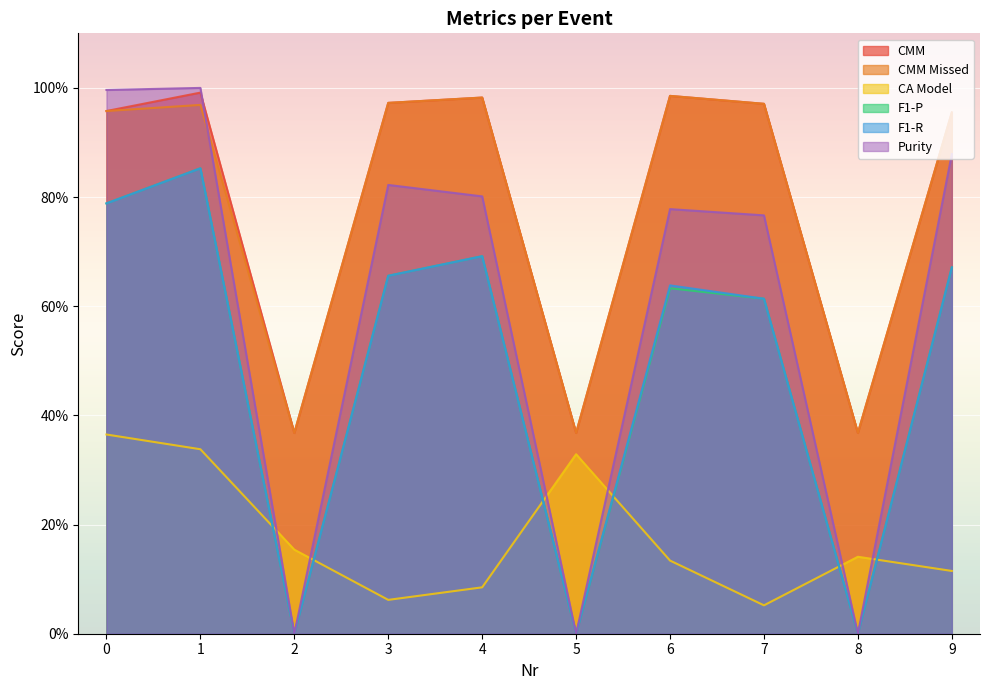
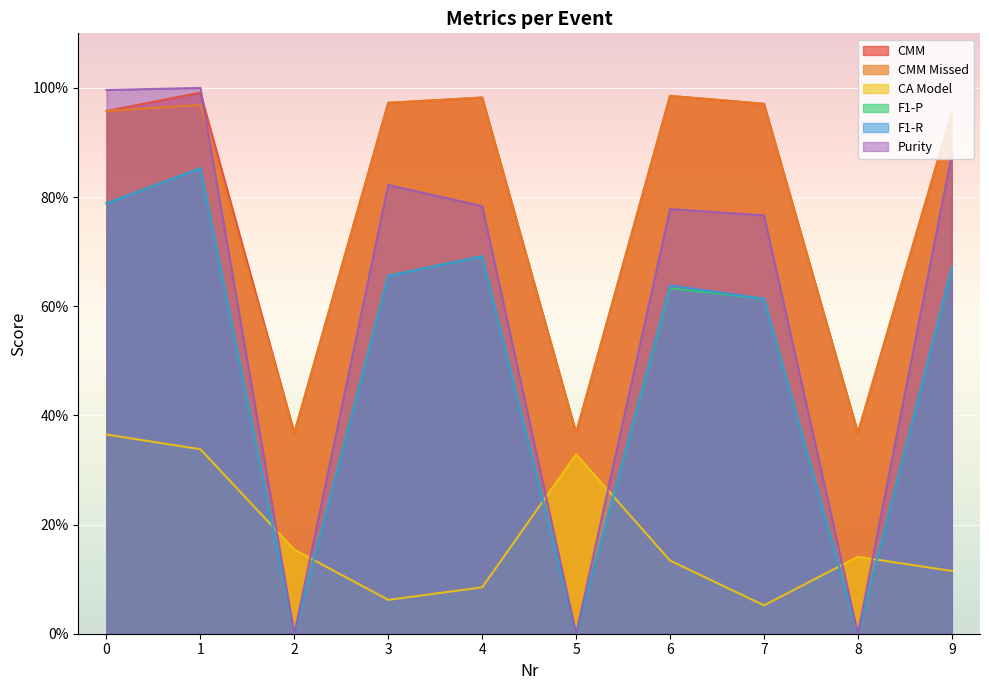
  {
    "CA Model": {
      "0": "37%",
      "1": "34%",
      "2": "15%",
      "3": "6%",
      "4": "8%",
      "5": "33%",
      "6": "13%",
      "7": "5%",
      "8": "14%",
      "9": "12%"
    },
    "F1-P": {
      "6": "63%"
    },
    "F1-R": {
      "6": "64%"
    },
    "Purity": {
      "0": "100%",
      "1": "100%",
      "3": "82%",
-     "4": "80%",
+     "4": "78%",
      "6": "78%",
      "7": "77%"
    }
  }
